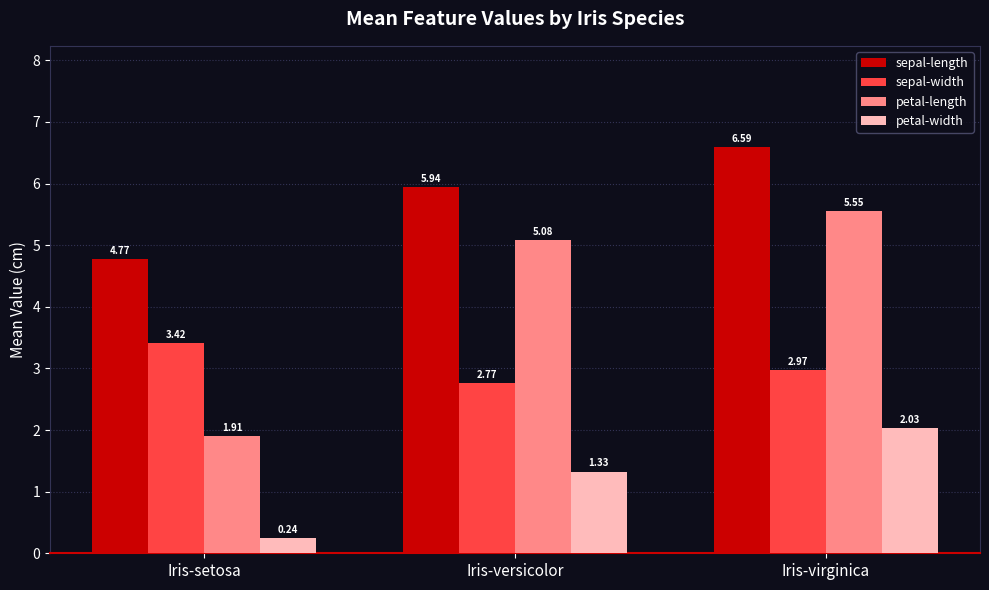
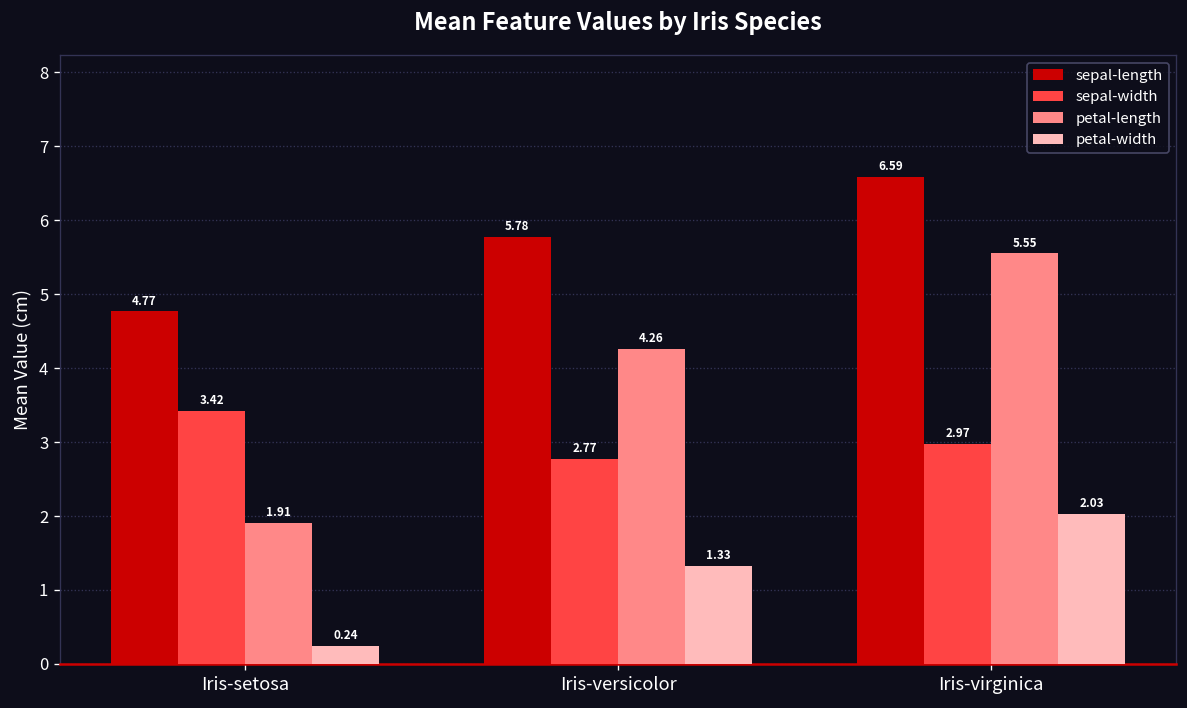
  {
    "sepal-length": {
      "Iris-setosa": 4.77,
-     "Iris-versicolor": 5.94,
+     "Iris-versicolor": 5.78,
      "Iris-virginica": 6.59
    },
    "sepal-width": {
      "Iris-setosa": 3.42,
      "Iris-versicolor": 2.77,
      "Iris-virginica": 2.97
    },
    "petal-length": {
      "Iris-setosa": 1.91,
-     "Iris-versicolor": 5.08,
+     "Iris-versicolor": 4.26,
      "Iris-virginica": 5.55
    },
    "petal-width": {
      "Iris-setosa": 0.24,
      "Iris-versicolor": 1.33,
      "Iris-virginica": 2.03
    }
  }
